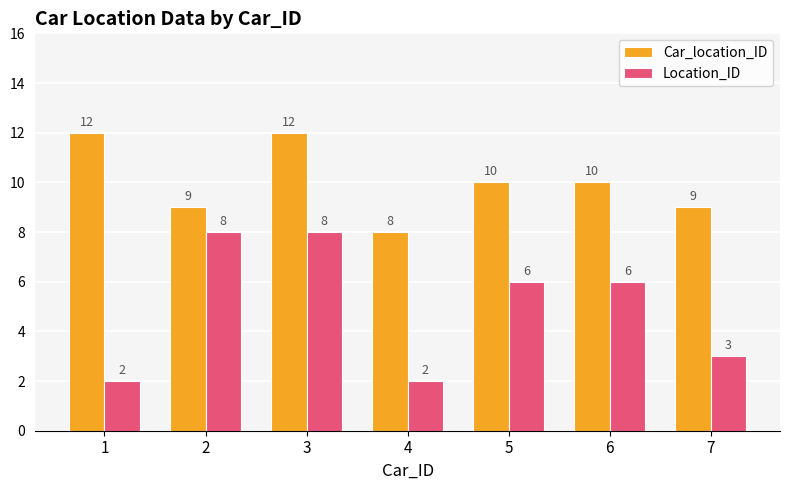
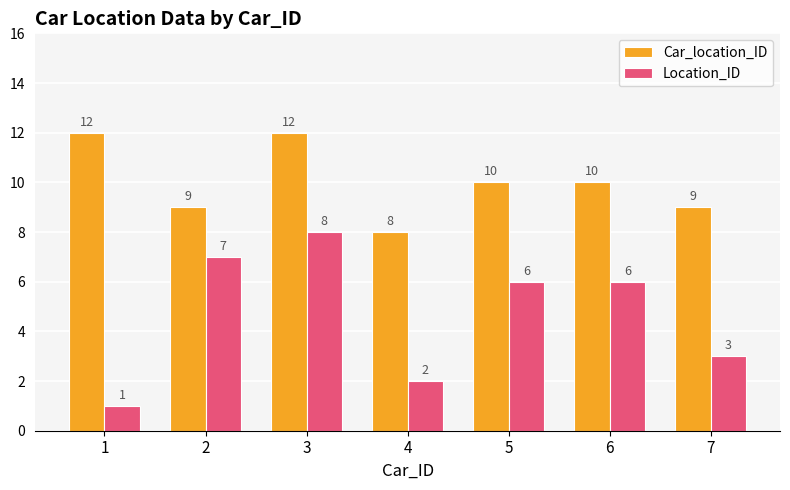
  {
    "Car_location_ID": {
      "1": 12,
      "2": 9,
      "3": 12,
      "4": 8,
      "5": 10,
      "6": 10,
      "7": 9
    },
    "Location_ID": {
-     "1": 2,
-     "2": 8,
+     "1": 1,
+     "2": 7,
      "3": 8,
      "4": 2,
      "5": 6,
      "6": 6,
      "7": 3
    }
  }
